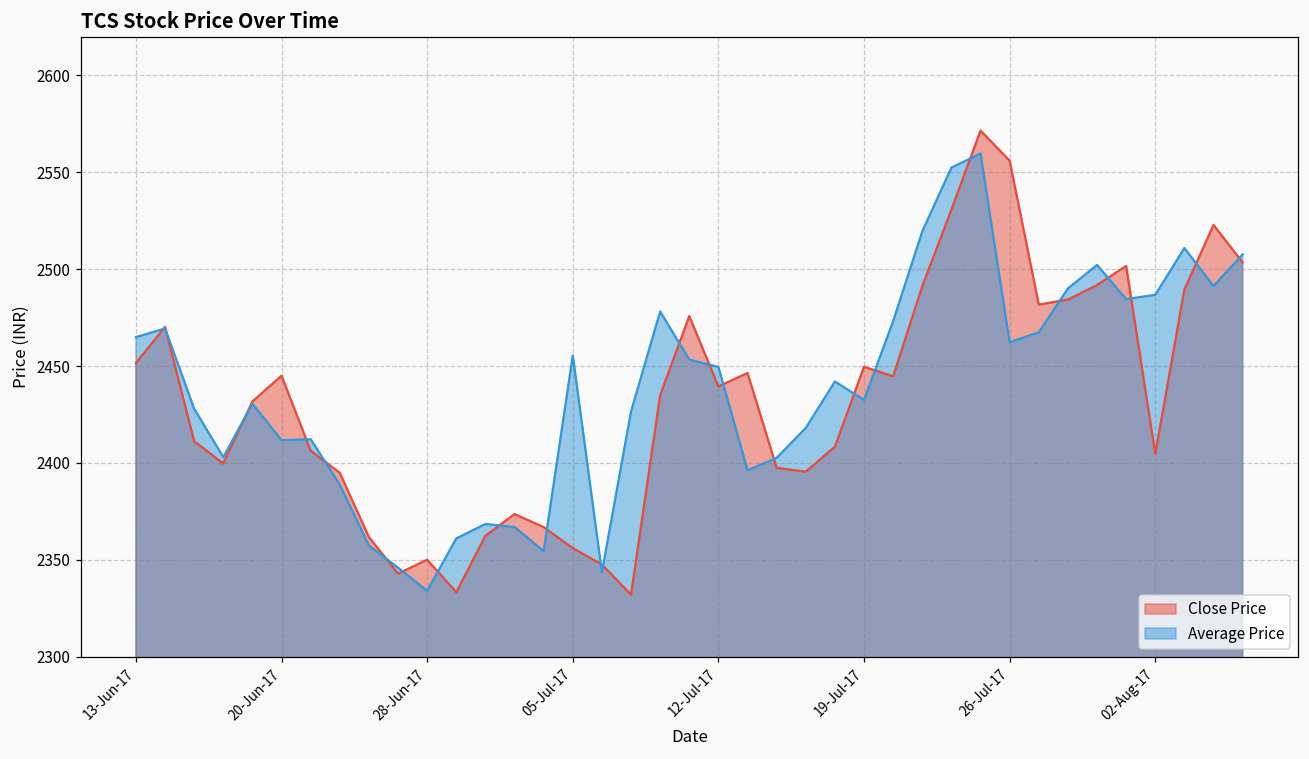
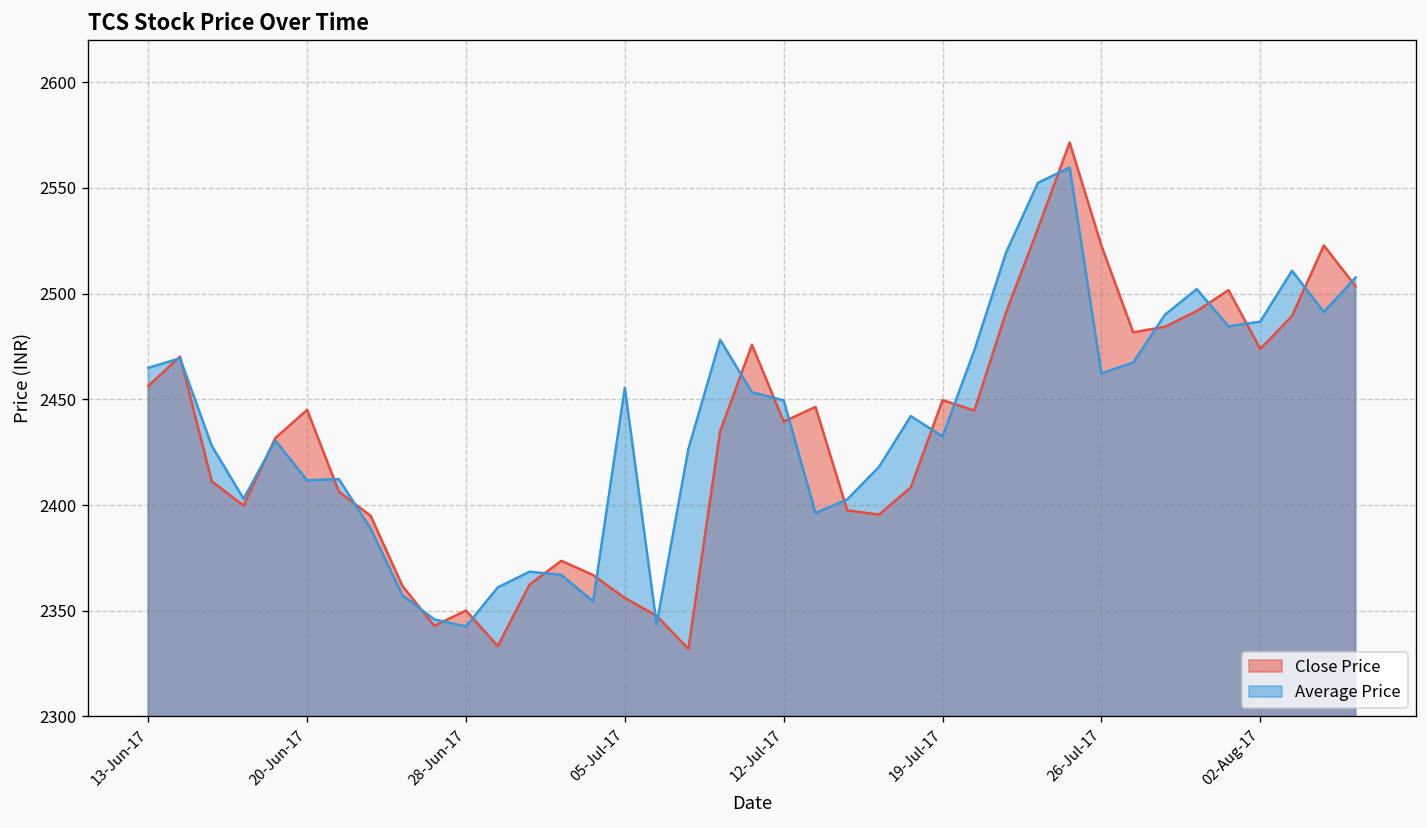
  {
    "Close Price": {
-     "13-Jun-17": 2452,
+     "13-Jun-17": 2456,
      "20-Jun-17": 2445,
      "28-Jun-17": 2350,
      "05-Jul-17": 2356,
      "12-Jul-17": 2439,
      "19-Jul-17": 2450,
-     "26-Jul-17": 2556,
-     "02-Aug-17": 2405
+     "26-Jul-17": 2523,
+     "02-Aug-17": 2474
    },
    "Average Price": {
      "13-Jun-17": 2465,
      "20-Jun-17": 2412,
-     "28-Jun-17": 2334,
+     "28-Jun-17": 2343,
      "05-Jul-17": 2455,
      "12-Jul-17": 2450,
      "19-Jul-17": 2433,
      "26-Jul-17": 2462,
      "02-Aug-17": 2487
    }
  }
